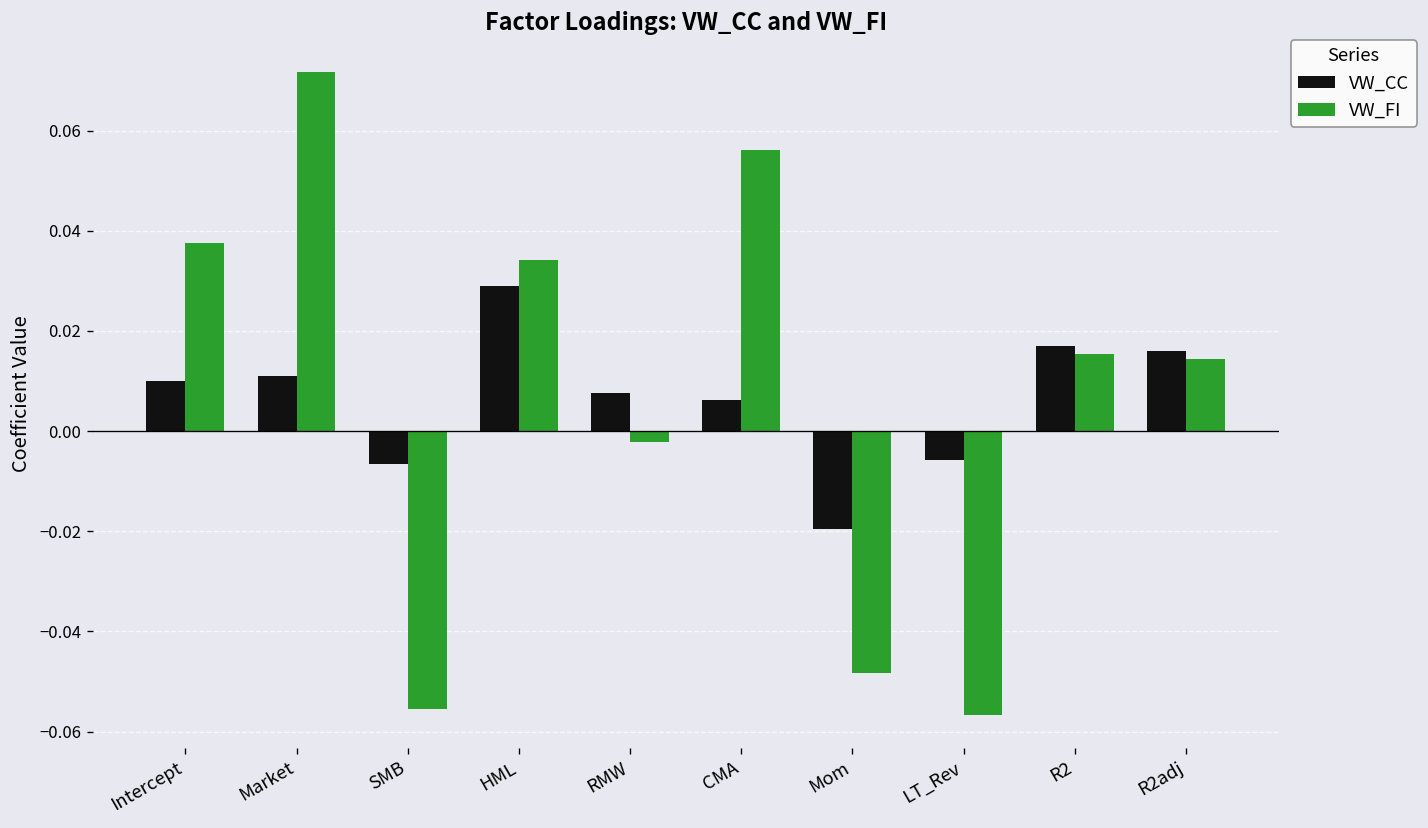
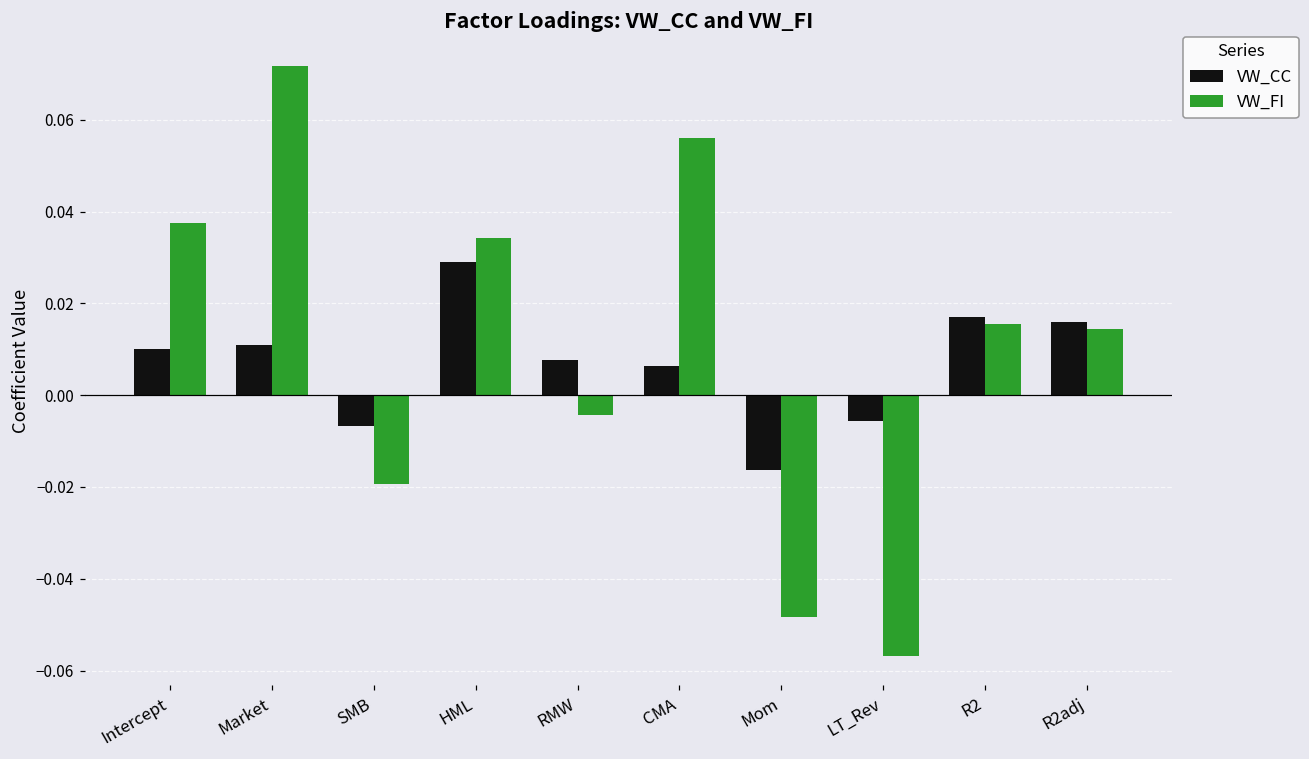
  {
    "VW_CC": {
      "Intercept": 0.010,
      "Market": 0.011,
      "SMB": -0.007,
      "HML": 0.029,
      "RMW": 0.008,
      "CMA": 0.006,
-     "Mom": -0.020,
+     "Mom": -0.016,
      "LT_Rev": -0.006,
      "R2": 0.017,
      "R2adj": 0.016
    },
    "VW_FI": {
      "Intercept": 0.037,
      "Market": 0.072,
-     "SMB": -0.055,
+     "SMB": -0.019,
      "HML": 0.034,
-     "RMW": -0.002,
+     "RMW": -0.004,
      "CMA": 0.056,
      "Mom": -0.048,
      "LT_Rev": -0.057,
      "R2": 0.015,
      "R2adj": 0.014
    }
  }
